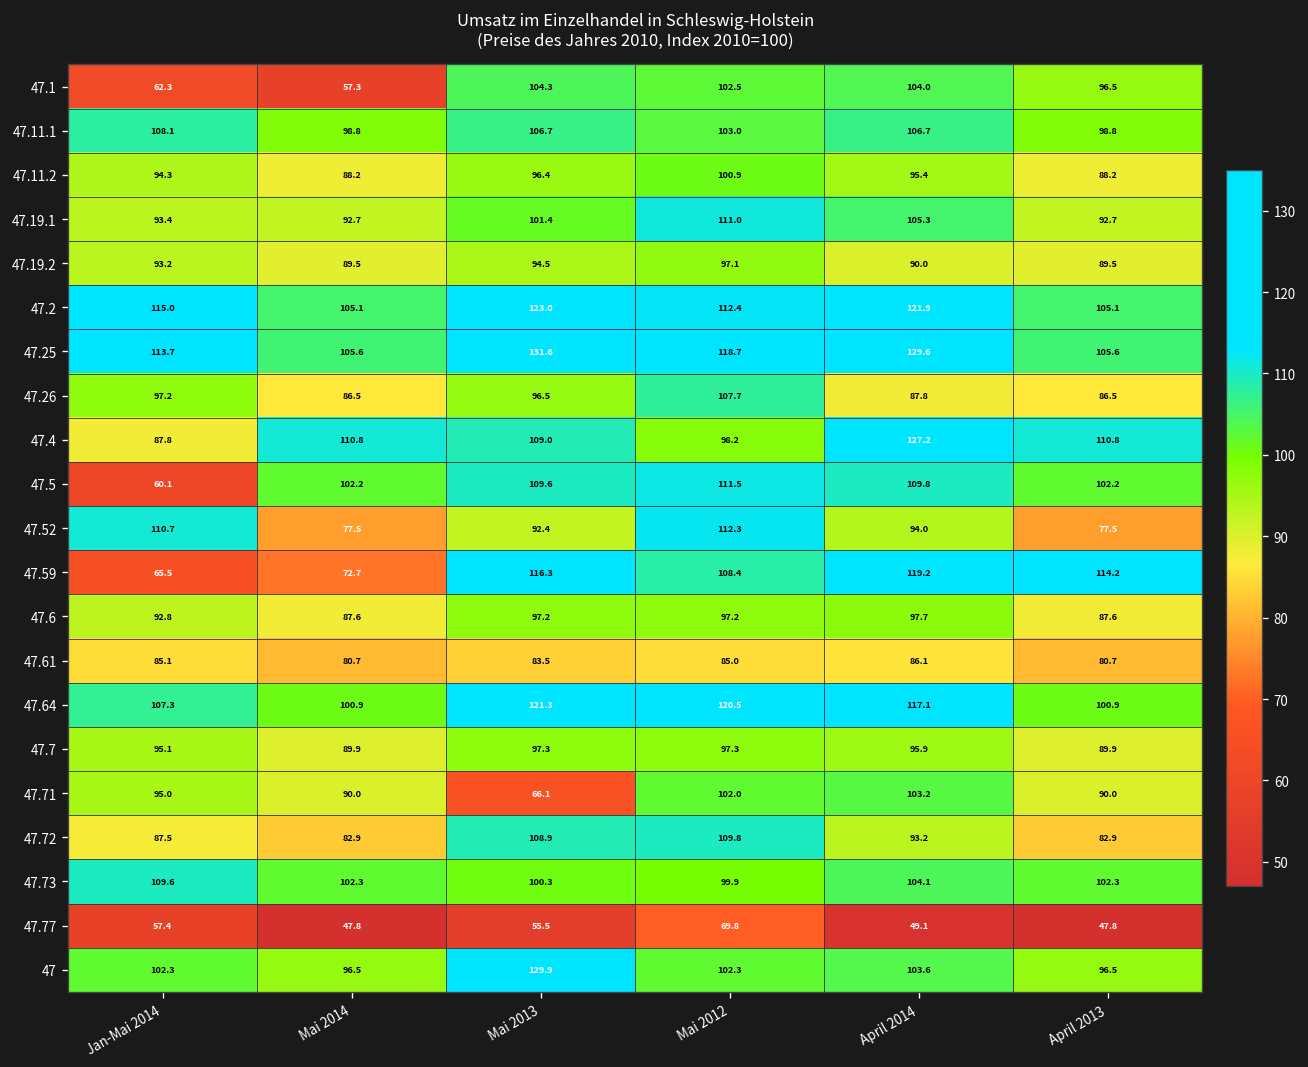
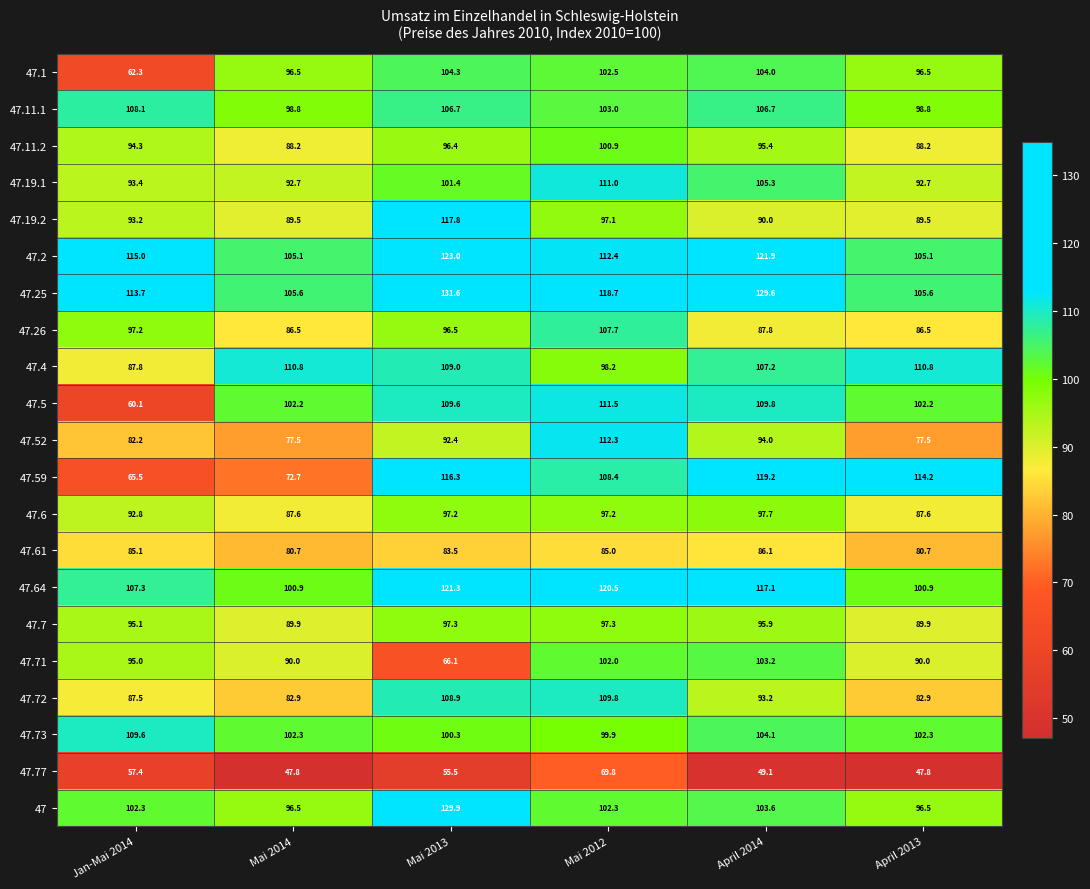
  {
    "47.1": {
      "Jan-Mai 2014": 62.3,
-     "Mai 2014": 57.3,
+     "Mai 2014": 96.5,
      "Mai 2013": 104.3,
      "Mai 2012": 102.5,
      "April 2014": 104.0,
      "April 2013": 96.5
    },
    "47.11.1": {
      "Jan-Mai 2014": 108.1,
      "Mai 2014": 98.8,
      "Mai 2013": 106.7,
      "Mai 2012": 103.0,
      "April 2014": 106.7,
      "April 2013": 98.8
    },
    "47.11.2": {
      "Jan-Mai 2014": 94.3,
      "Mai 2014": 88.2,
      "Mai 2013": 96.4,
      "Mai 2012": 100.9,
      "April 2014": 95.4,
      "April 2013": 88.2
    },
    "47.19.1": {
      "Jan-Mai 2014": 93.4,
      "Mai 2014": 92.7,
      "Mai 2013": 101.4,
      "Mai 2012": 111.0,
      "April 2014": 105.3,
      "April 2013": 92.7
    },
    "47.19.2": {
      "Jan-Mai 2014": 93.2,
      "Mai 2014": 89.5,
-     "Mai 2013": 94.5,
+     "Mai 2013": 117.8,
      "Mai 2012": 97.1,
      "April 2014": 90.0,
      "April 2013": 89.5
    },
    "47.2": {
      "Jan-Mai 2014": 115.0,
      "Mai 2014": 105.1,
      "Mai 2013": 123.0,
      "Mai 2012": 112.4,
      "April 2014": 121.9,
      "April 2013": 105.1
    },
    "47.25": {
      "Jan-Mai 2014": 113.7,
      "Mai 2014": 105.6,
      "Mai 2013": 131.6,
      "Mai 2012": 118.7,
      "April 2014": 129.6,
      "April 2013": 105.6
    },
    "47.26": {
      "Jan-Mai 2014": 97.2,
      "Mai 2014": 86.5,
      "Mai 2013": 96.5,
      "Mai 2012": 107.7,
      "April 2014": 87.8,
      "April 2013": 86.5
    },
    "47.4": {
      "Jan-Mai 2014": 87.8,
      "Mai 2014": 110.8,
      "Mai 2013": 109.0,
      "Mai 2012": 98.2,
-     "April 2014": 127.2,
+     "April 2014": 107.2,
      "April 2013": 110.8
    },
    "47.5": {
      "Jan-Mai 2014": 60.1,
      "Mai 2014": 102.2,
      "Mai 2013": 109.6,
      "Mai 2012": 111.5,
      "April 2014": 109.8,
      "April 2013": 102.2
    },
    "47.52": {
-     "Jan-Mai 2014": 110.7,
+     "Jan-Mai 2014": 82.2,
      "Mai 2014": 77.5,
      "Mai 2013": 92.4,
      "Mai 2012": 112.3,
      "April 2014": 94.0,
      "April 2013": 77.5
    },
    "47.59": {
      "Jan-Mai 2014": 65.5,
      "Mai 2014": 72.7,
      "Mai 2013": 116.3,
      "Mai 2012": 108.4,
      "April 2014": 119.2,
      "April 2013": 114.2
    },
    "47.6": {
      "Jan-Mai 2014": 92.8,
      "Mai 2014": 87.6,
      "Mai 2013": 97.2,
      "Mai 2012": 97.2,
      "April 2014": 97.7,
      "April 2013": 87.6
    },
    "47.61": {
      "Jan-Mai 2014": 85.1,
      "Mai 2014": 80.7,
      "Mai 2013": 83.5,
      "Mai 2012": 85.0,
      "April 2014": 86.1,
      "April 2013": 80.7
    },
    "47.64": {
      "Jan-Mai 2014": 107.3,
      "Mai 2014": 100.9,
      "Mai 2013": 121.3,
      "Mai 2012": 120.5,
      "April 2014": 117.1,
      "April 2013": 100.9
    },
    "47.7": {
      "Jan-Mai 2014": 95.1,
      "Mai 2014": 89.9,
      "Mai 2013": 97.3,
      "Mai 2012": 97.3,
      "April 2014": 95.9,
      "April 2013": 89.9
    },
    "47.71": {
      "Jan-Mai 2014": 95.0,
      "Mai 2014": 90.0,
      "Mai 2013": 66.1,
      "Mai 2012": 102.0,
      "April 2014": 103.2,
      "April 2013": 90.0
    },
    "47.72": {
      "Jan-Mai 2014": 87.5,
      "Mai 2014": 82.9,
      "Mai 2013": 108.9,
      "Mai 2012": 109.8,
      "April 2014": 93.2,
      "April 2013": 82.9
    },
    "47.73": {
      "Jan-Mai 2014": 109.6,
      "Mai 2014": 102.3,
      "Mai 2013": 100.3,
      "Mai 2012": 99.9,
      "April 2014": 104.1,
      "April 2013": 102.3
    },
    "47.77": {
      "Jan-Mai 2014": 57.4,
      "Mai 2014": 47.8,
      "Mai 2013": 55.5,
      "Mai 2012": 69.8,
      "April 2014": 49.1,
      "April 2013": 47.8
    },
    "47": {
      "Jan-Mai 2014": 102.3,
      "Mai 2014": 96.5,
      "Mai 2013": 129.9,
      "Mai 2012": 102.3,
      "April 2014": 103.6,
      "April 2013": 96.5
    }
  }
